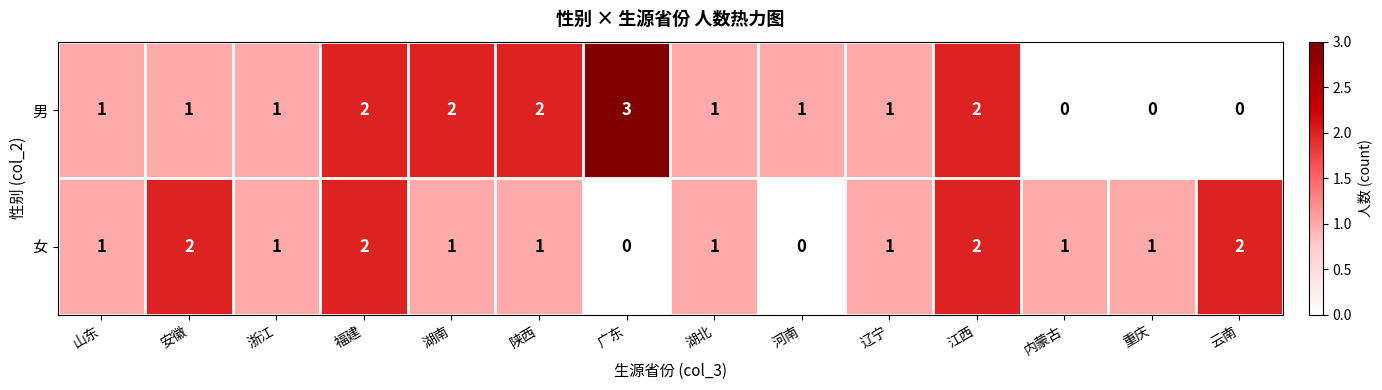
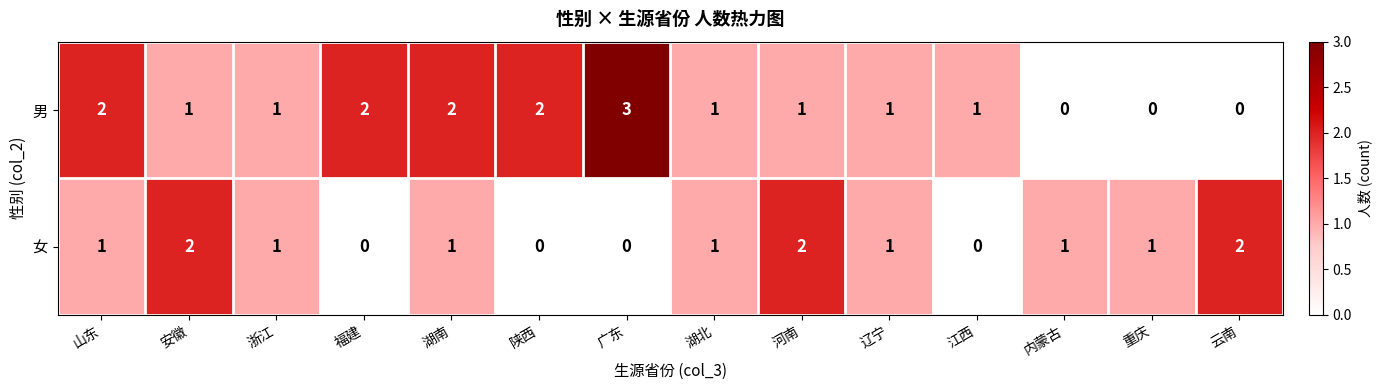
  {
    "男": {
-     "山东": 1,
+     "山东": 2,
      "安徽": 1,
      "浙江": 1,
      "福建": 2,
      "湖南": 2,
      "陕西": 2,
      "广东": 3,
      "湖北": 1,
      "河南": 1,
      "辽宁": 1,
-     "江西": 2,
+     "江西": 1,
      "内蒙古": 0,
      "重庆": 0,
      "云南": 0
    },
    "女": {
      "山东": 1,
      "安徽": 2,
      "浙江": 1,
-     "福建": 2,
+     "福建": 0,
      "湖南": 1,
-     "陕西": 1,
+     "陕西": 0,
      "广东": 0,
      "湖北": 1,
-     "河南": 0,
+     "河南": 2,
      "辽宁": 1,
-     "江西": 2,
+     "江西": 0,
      "内蒙古": 1,
      "重庆": 1,
      "云南": 2
    }
  }
